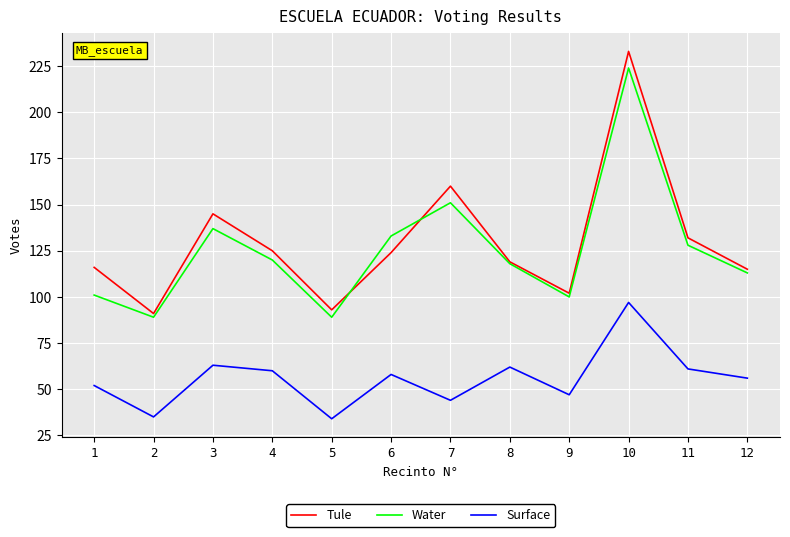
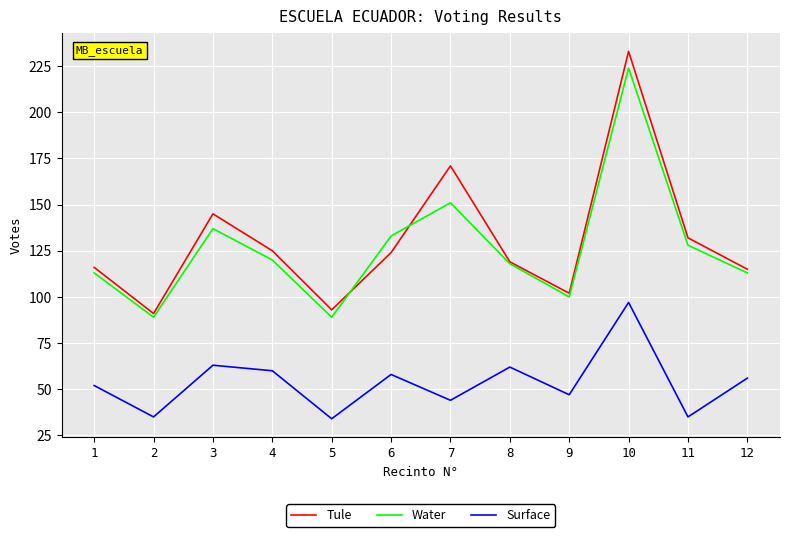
  {
    "Tule": {
      "1": 116,
      "2": 91,
      "3": 145,
      "4": 125,
      "5": 93,
      "6": 124,
-     "7": 160,
+     "7": 171,
      "9": 102,
      "10": 233,
      "11": 132,
      "12": 115
    },
    "Water": {
-     "1": 101,
+     "1": 113,
      "2": 89,
      "3": 137,
      "4": 120,
      "5": 89,
      "6": 133,
      "7": 151,
      "9": 100,
      "10": 224,
      "11": 128,
      "12": 113
    },
    "Surface": {
      "1": 52,
      "2": 35,
      "3": 63,
      "4": 60,
      "5": 34,
      "6": 58,
      "7": 44,
      "8": 62,
      "9": 47,
      "10": 97,
-     "11": 61,
+     "11": 35,
      "12": 56
    }
  }
